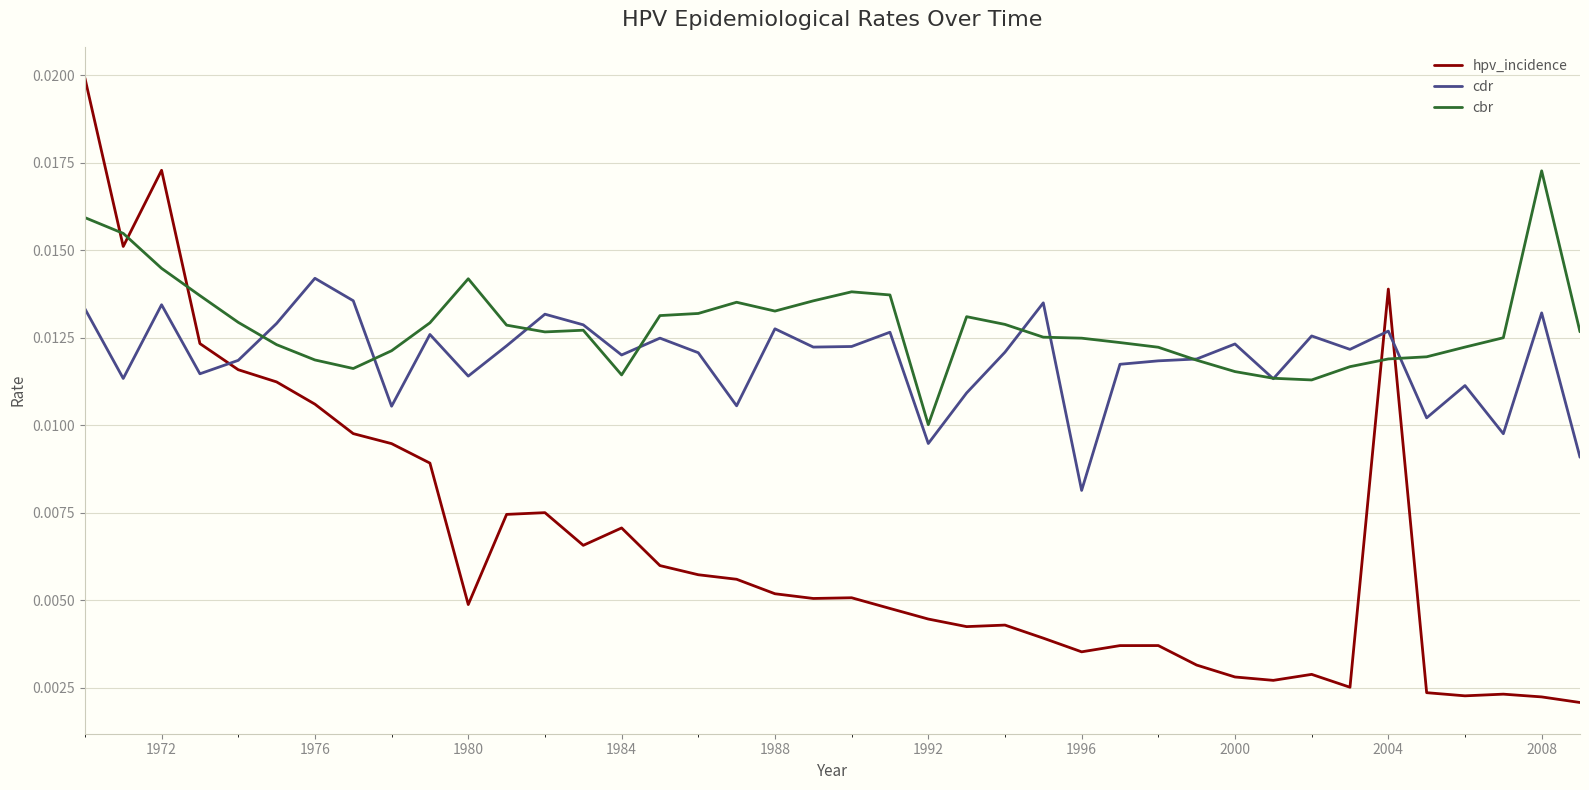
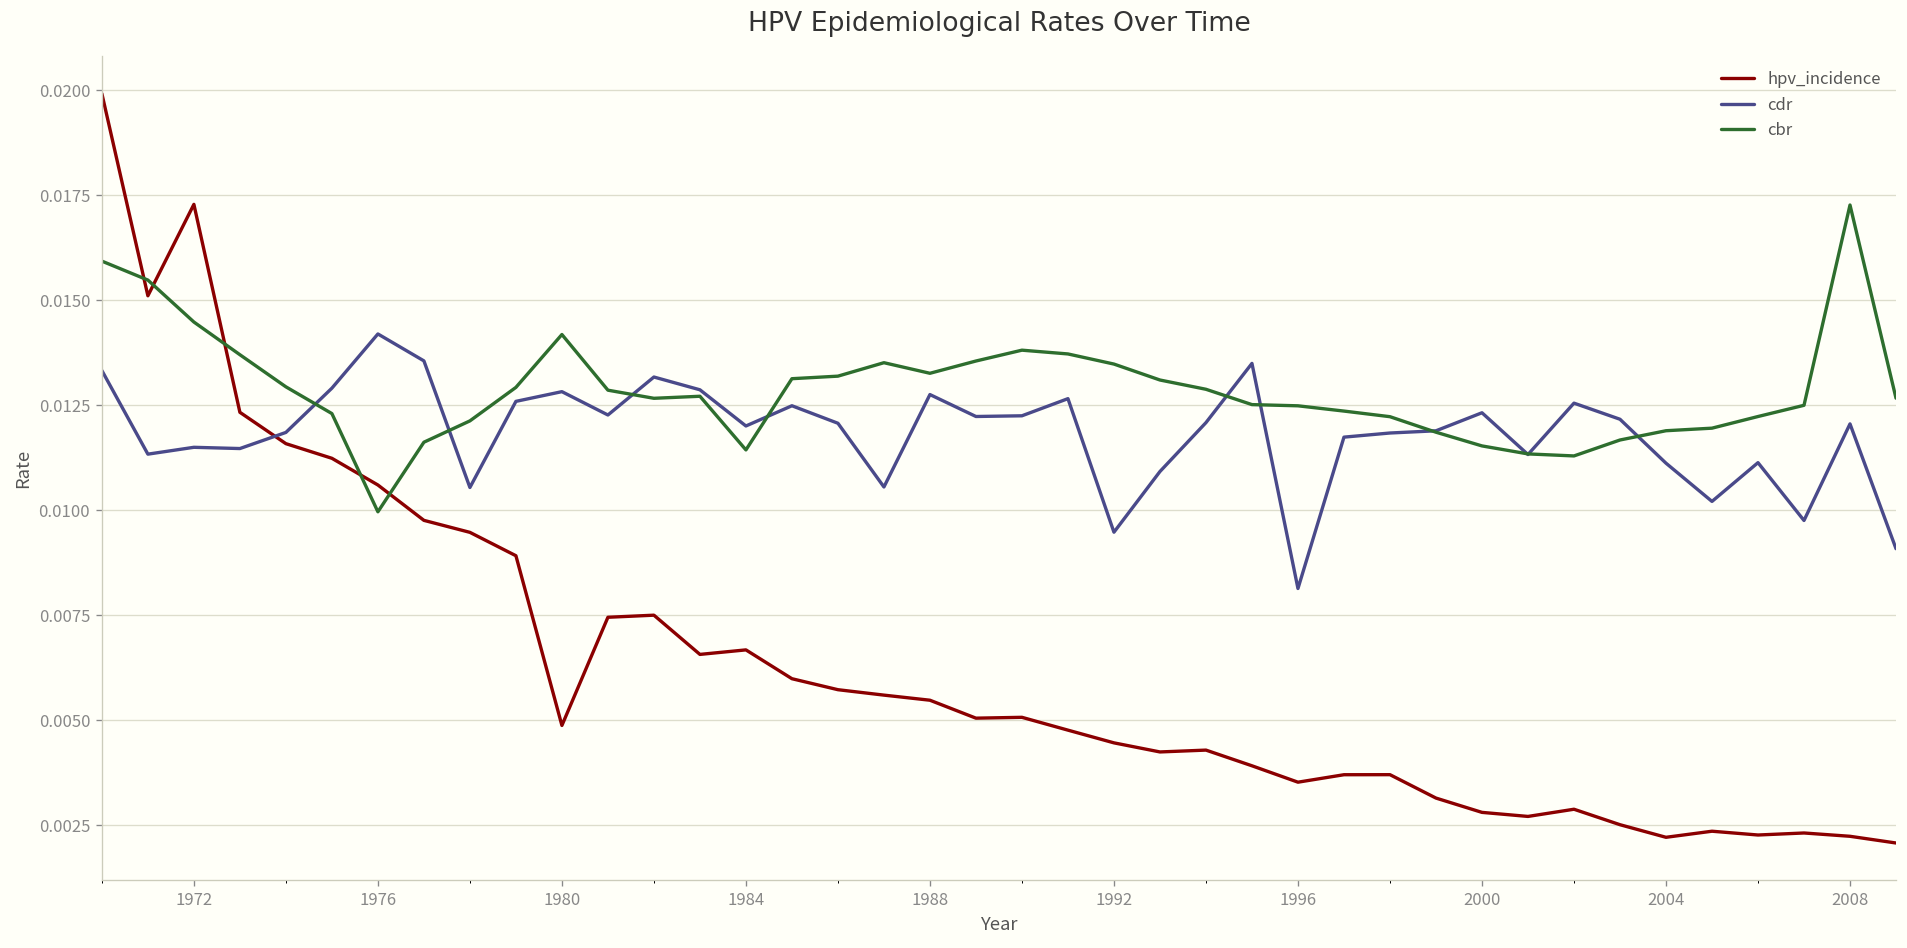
  {
    "hpv_incidence": {
      "1972": 0.0173,
      "1976": 0.0106,
      "1980": 0.0049,
-     "1984": 0.0071,
-     "1988": 0.0052,
+     "1984": 0.0067,
+     "1988": 0.0055,
      "1992": 0.0045,
      "1996": 0.0035,
      "2000": 0.0028,
-     "2004": 0.0139,
+     "2004": 0.0022,
      "2008": 0.0022
    },
    "cdr": {
-     "1972": 0.0134,
+     "1972": 0.0115,
      "1976": 0.0142,
-     "1980": 0.0114,
+     "1980": 0.0128,
      "1984": 0.0120,
      "1988": 0.0128,
      "1992": 0.0095,
      "1996": 0.0081,
      "2000": 0.0123,
-     "2004": 0.0127,
-     "2008": 0.0132
+     "2004": 0.0111,
+     "2008": 0.0121
    },
    "cbr": {
      "1972": 0.0145,
-     "1976": 0.0119,
+     "1976": 0.0100,
      "1980": 0.0142,
      "1984": 0.0114,
      "1988": 0.0133,
-     "1992": 0.0100,
+     "1992": 0.0135,
      "1996": 0.0125,
      "2000": 0.0115,
      "2004": 0.0119,
      "2008": 0.0173
    }
  }
